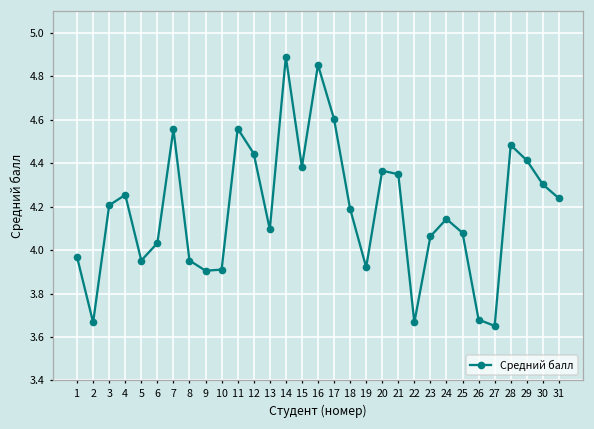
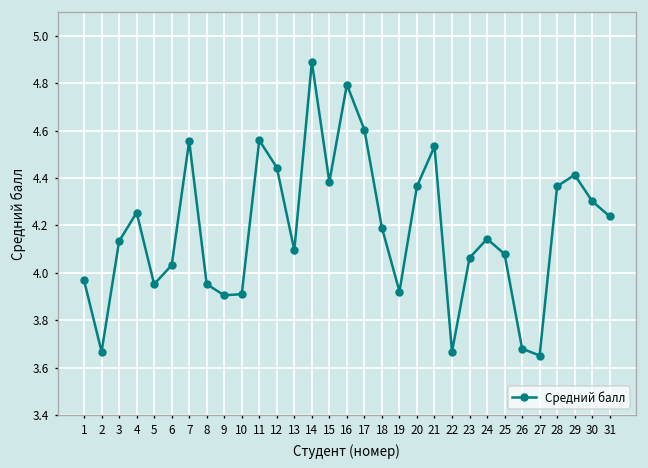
  {
    "1": 3.97,
    "2": 3.67,
-   "3": 4.21,
+   "3": 4.13,
    "4": 4.25,
    "5": 3.95,
    "6": 4.03,
    "7": 4.56,
    "8": 3.95,
    "9": 3.91,
    "10": 3.91,
    "11": 4.56,
    "12": 4.44,
    "13": 4.10,
    "14": 4.89,
    "15": 4.38,
-   "16": 4.85,
+   "16": 4.79,
    "17": 4.60,
    "18": 4.19,
    "19": 3.92,
    "20": 4.37,
-   "21": 4.35,
+   "21": 4.53,
    "22": 3.67,
    "23": 4.06,
    "24": 4.14,
    "25": 4.08,
    "26": 3.68,
    "27": 3.65,
-   "28": 4.48,
+   "28": 4.37,
    "29": 4.41,
    "30": 4.30,
    "31": 4.24
  }
